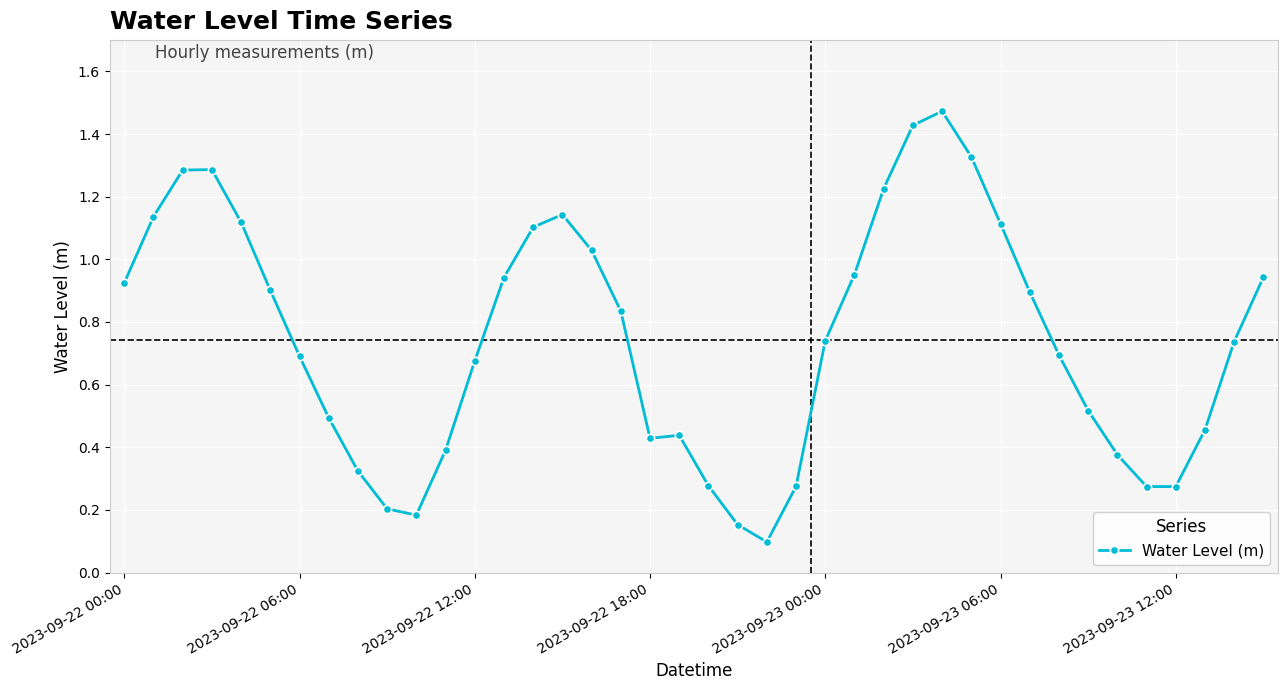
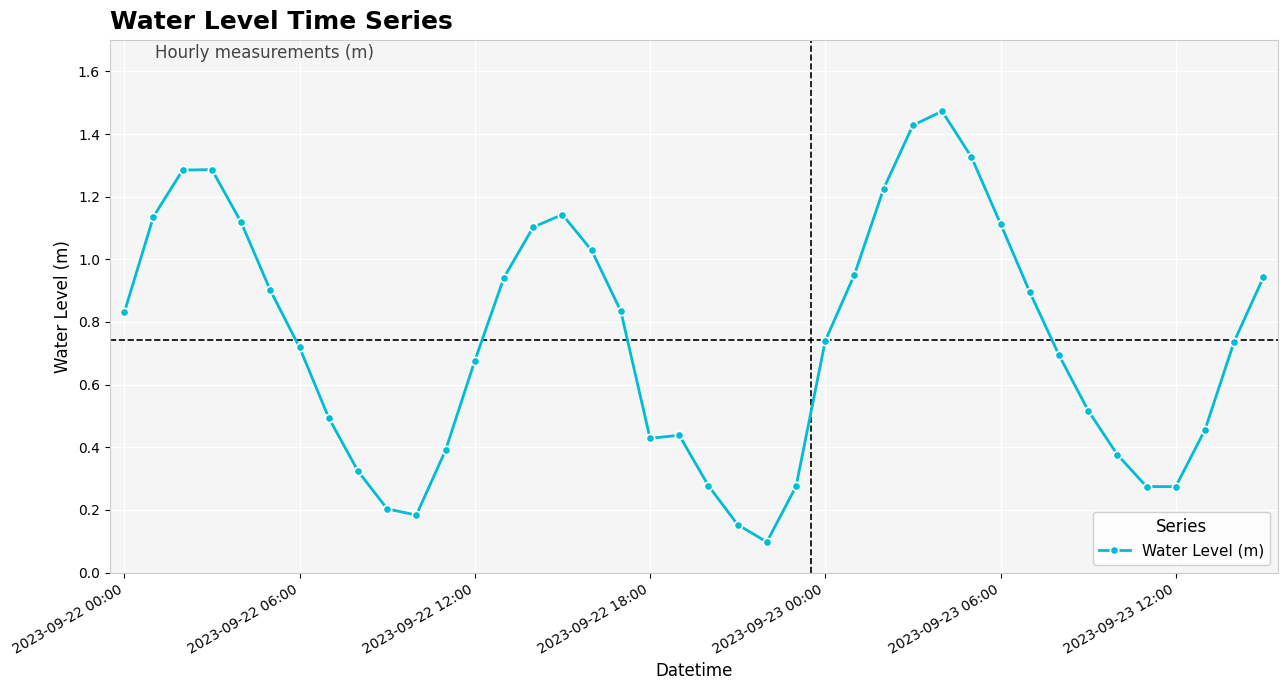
  {
-   "2023-09-22 00:00": 0.92,
-   "2023-09-22 06:00": 0.69,
+   "2023-09-22 00:00": 0.83,
+   "2023-09-22 06:00": 0.72,
    "2023-09-22 12:00": 0.68,
    "2023-09-22 18:00": 0.43,
    "2023-09-23 00:00": 0.74,
    "2023-09-23 06:00": 1.11,
    "2023-09-23 12:00": 0.27
  }
